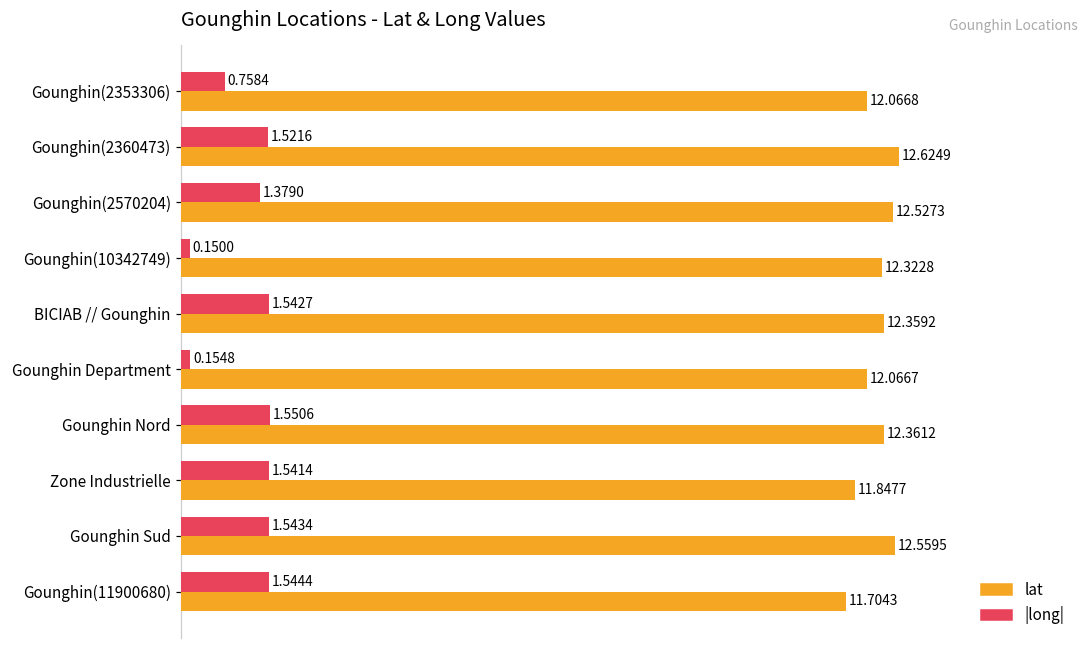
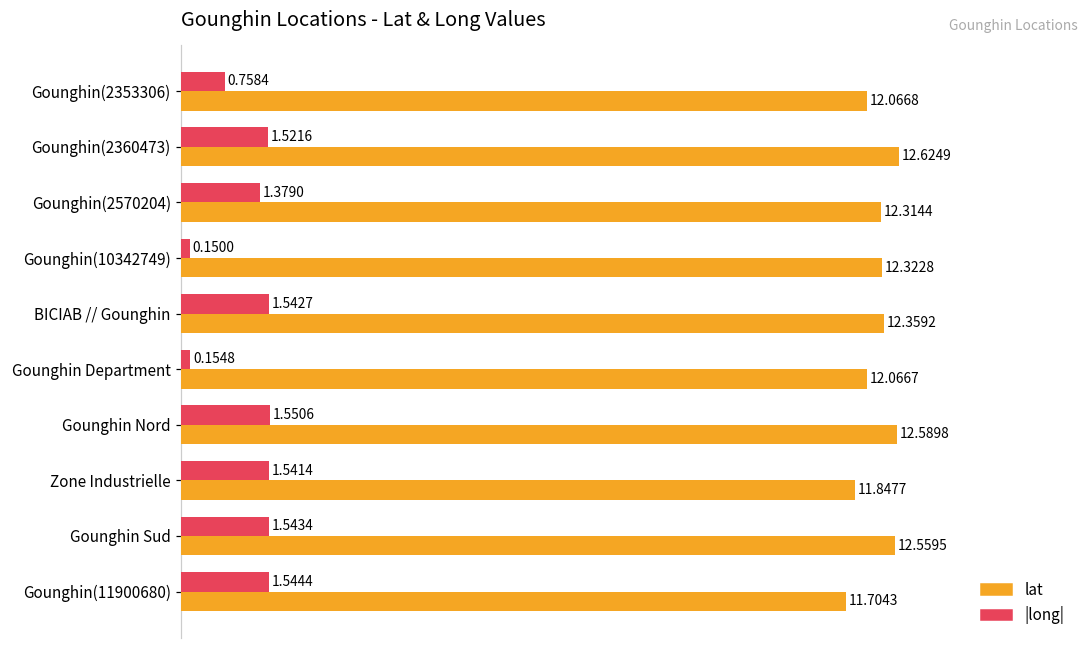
  {
    "lat": {
      "Gounghin(2353306)": 12.0668,
      "Gounghin(2360473)": 12.6249,
-     "Gounghin(2570204)": 12.5273,
+     "Gounghin(2570204)": 12.3144,
      "Gounghin(10342749)": 12.3228,
      "BICIAB // Gounghin": 12.3592,
      "Gounghin Department": 12.0667,
-     "Gounghin Nord": 12.3612,
+     "Gounghin Nord": 12.5898,
      "Zone Industrielle": 11.8477,
      "Gounghin Sud": 12.5595,
      "Gounghin(11900680)": 11.7043
    },
    "|long|": {
      "Gounghin(2353306)": 0.7584,
      "Gounghin(2360473)": 1.5216,
      "Gounghin(2570204)": 1.3790,
      "Gounghin(10342749)": 0.1500,
      "BICIAB // Gounghin": 1.5427,
      "Gounghin Department": 0.1548,
      "Gounghin Nord": 1.5506,
      "Zone Industrielle": 1.5414,
      "Gounghin Sud": 1.5434,
      "Gounghin(11900680)": 1.5444
    }
  }
